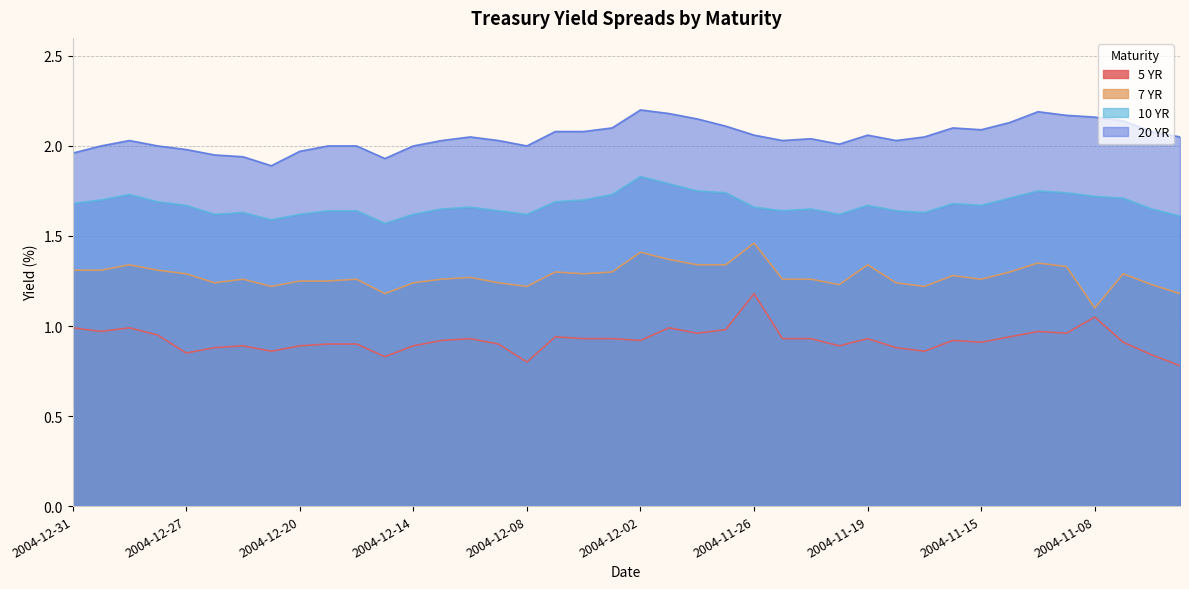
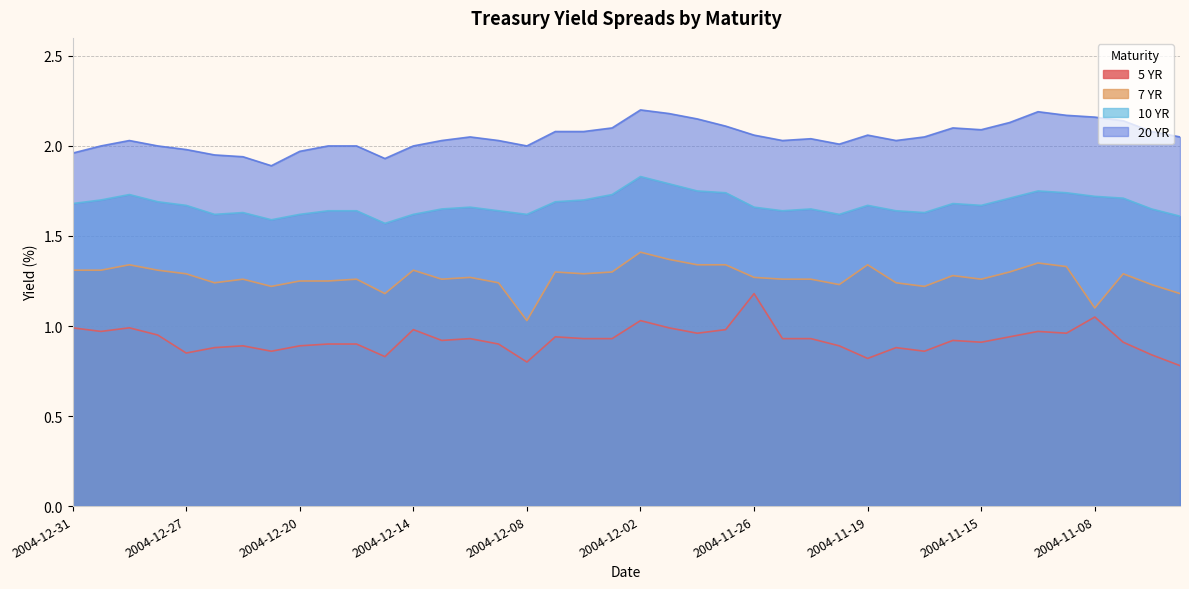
  {
    "5 YR": {
      "2004-12-31": 0.99,
      "2004-12-27": 0.85,
      "2004-12-20": 0.89,
-     "2004-12-14": 0.89,
+     "2004-12-14": 0.98,
      "2004-12-08": 0.80,
-     "2004-12-02": 0.92,
+     "2004-12-02": 1.03,
      "2004-11-26": 1.18,
-     "2004-11-19": 0.93,
+     "2004-11-19": 0.82,
      "2004-11-15": 0.91,
      "2004-11-08": 1.05
    },
    "7 YR": {
      "2004-12-31": 1.31,
      "2004-12-27": 1.29,
      "2004-12-20": 1.25,
-     "2004-12-14": 1.24,
-     "2004-12-08": 1.22,
+     "2004-12-14": 1.31,
+     "2004-12-08": 1.03,
      "2004-12-02": 1.41,
-     "2004-11-26": 1.46,
+     "2004-11-26": 1.27,
      "2004-11-19": 1.34,
      "2004-11-15": 1.26,
      "2004-11-08": 1.10
    }
  }
